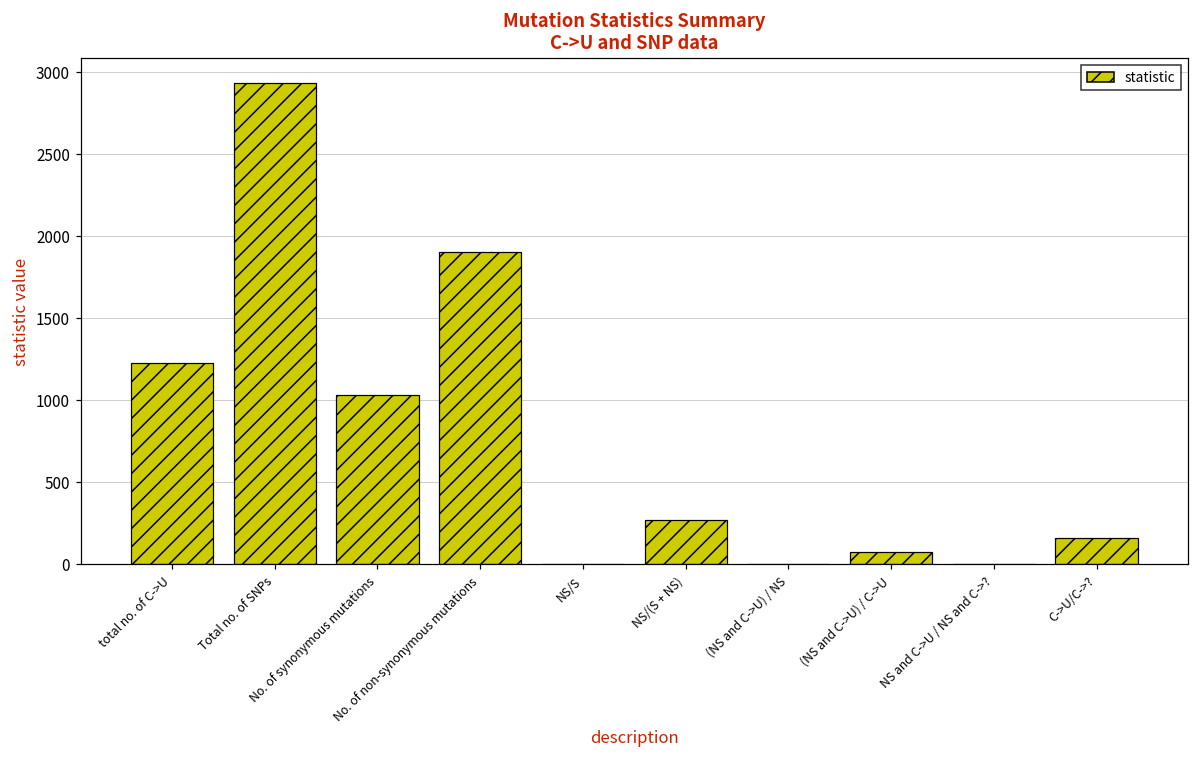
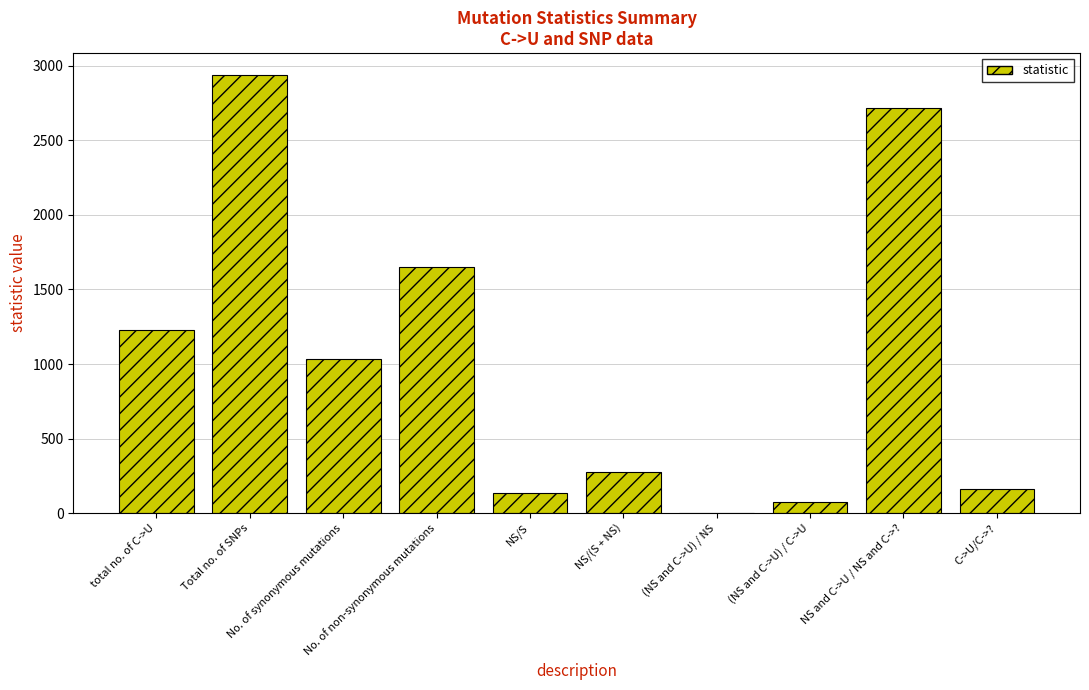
  {
    "total no. of C->U": 1230,
    "Total no. of SNPs": 2940,
    "No. of synonymous mutations": 1030,
-   "No. of non-synonymous mutations": 1910,
-   "NS/S": 0,
+   "No. of non-synonymous mutations": 1650,
+   "NS/S": 140,
    "NS/(S + NS)": 270,
    "(NS and C->U) / C->U": 70,
-   "NS and C->U / NS and C->?": 0,
+   "NS and C->U / NS and C->?": 2720,
    "C->U/C->?": 160
  }
